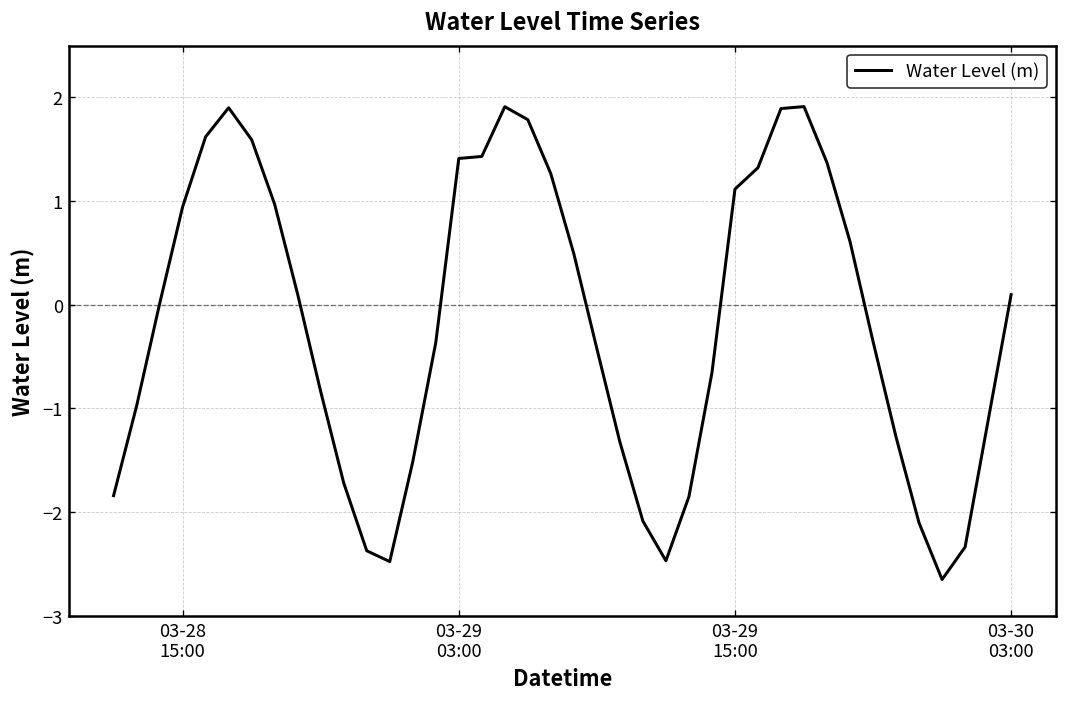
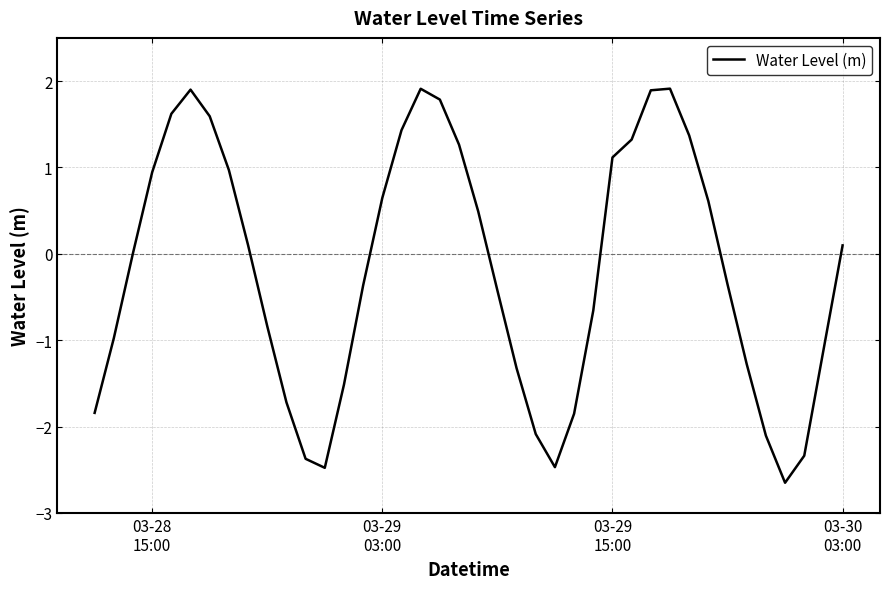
  {
    "03-28 15:00": 0.9,
-   "03-29 03:00": 1.4,
+   "03-29 03:00": 0.6,
    "03-29 15:00": 1.1,
    "03-30 03:00": 0.1
  }
